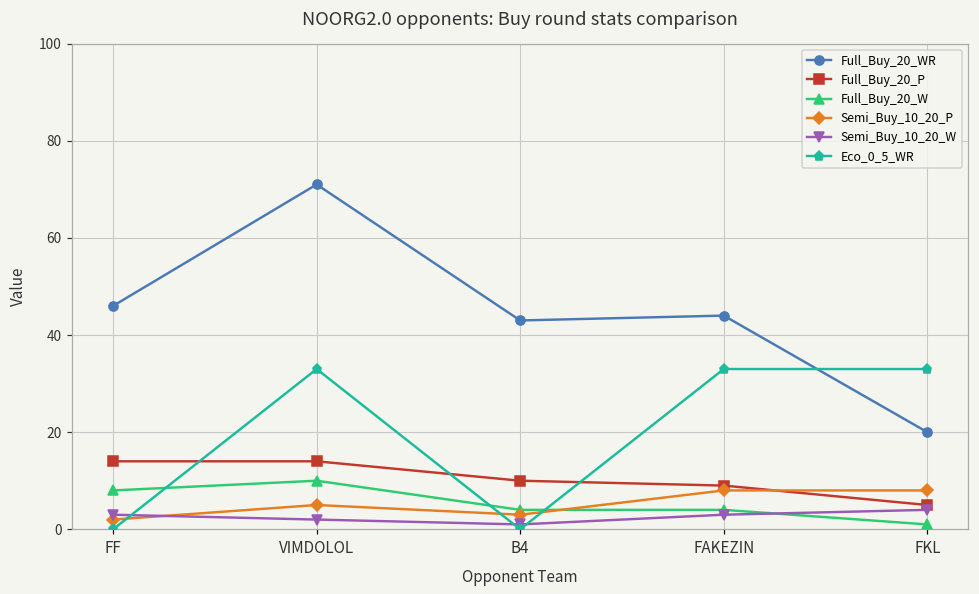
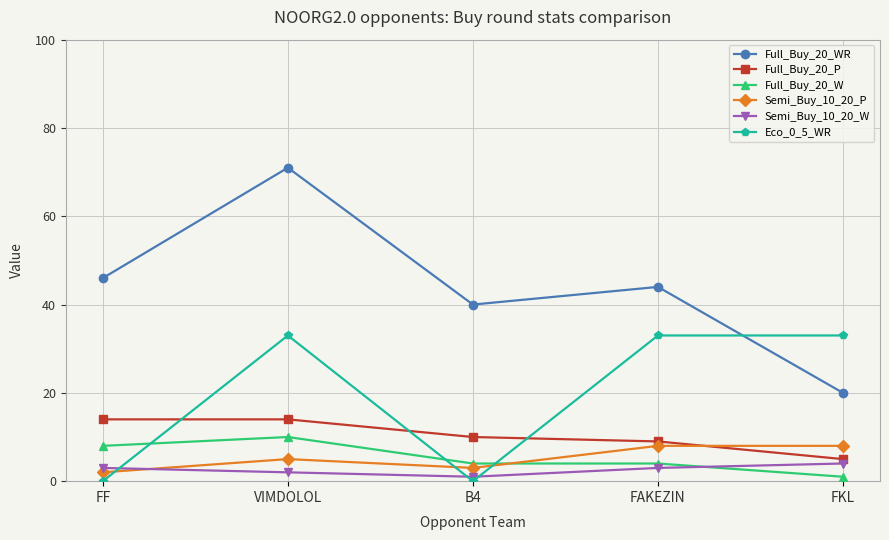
  {
    "Full_Buy_20_WR": {
      "FF": 46,
      "VIMDOLOL": 71,
-     "B4": 43,
+     "B4": 40,
      "FAKEZIN": 44,
      "FKL": 20
    },
    "Full_Buy_20_P": {
      "FF": 14,
      "VIMDOLOL": 14,
      "B4": 10,
      "FAKEZIN": 9,
      "FKL": 5
    },
    "Semi_Buy_10_20_P": {
      "FF": 2,
      "VIMDOLOL": 5,
      "B4": 3,
      "FAKEZIN": 8,
      "FKL": 8
    },
    "Semi_Buy_10_20_W": {
      "FF": 3,
      "VIMDOLOL": 2,
      "B4": 1,
      "FAKEZIN": 3,
      "FKL": 4
    }
  }
